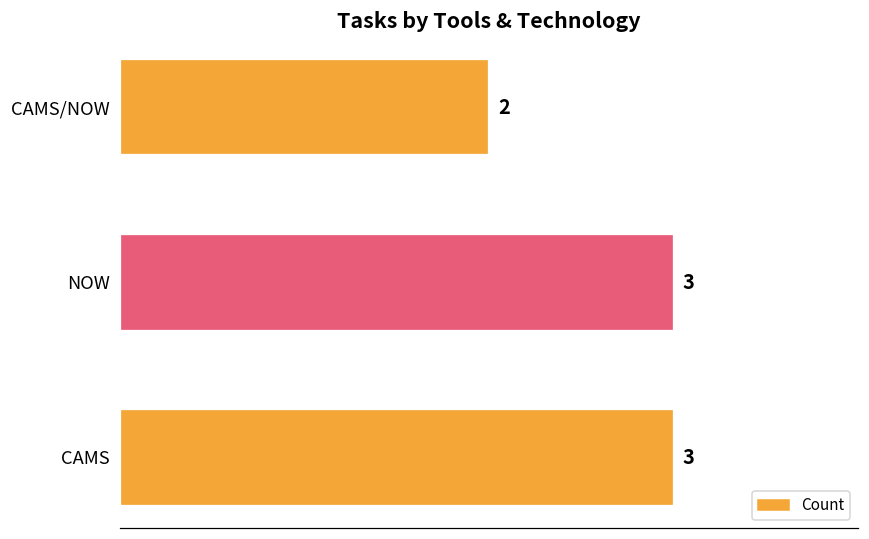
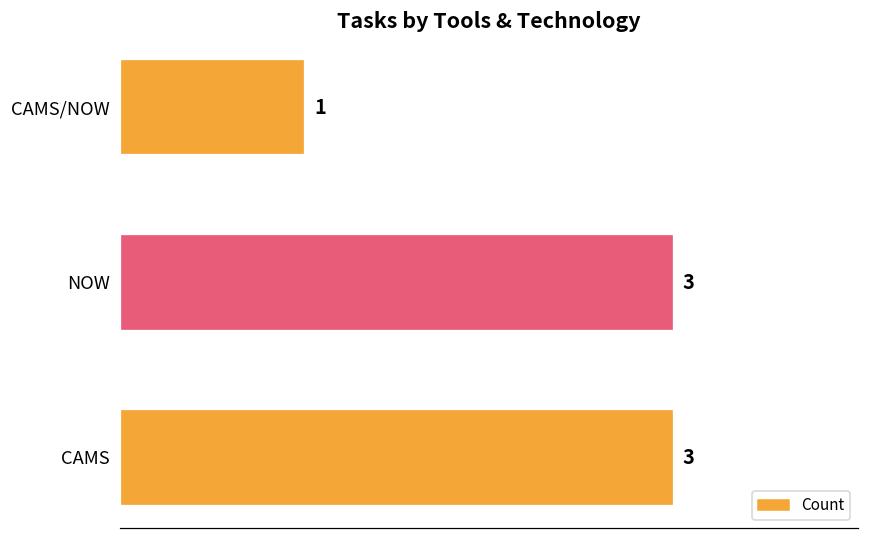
  {
-   "CAMS/NOW": 2,
+   "CAMS/NOW": 1,
    "NOW": 3,
    "CAMS": 3
  }
